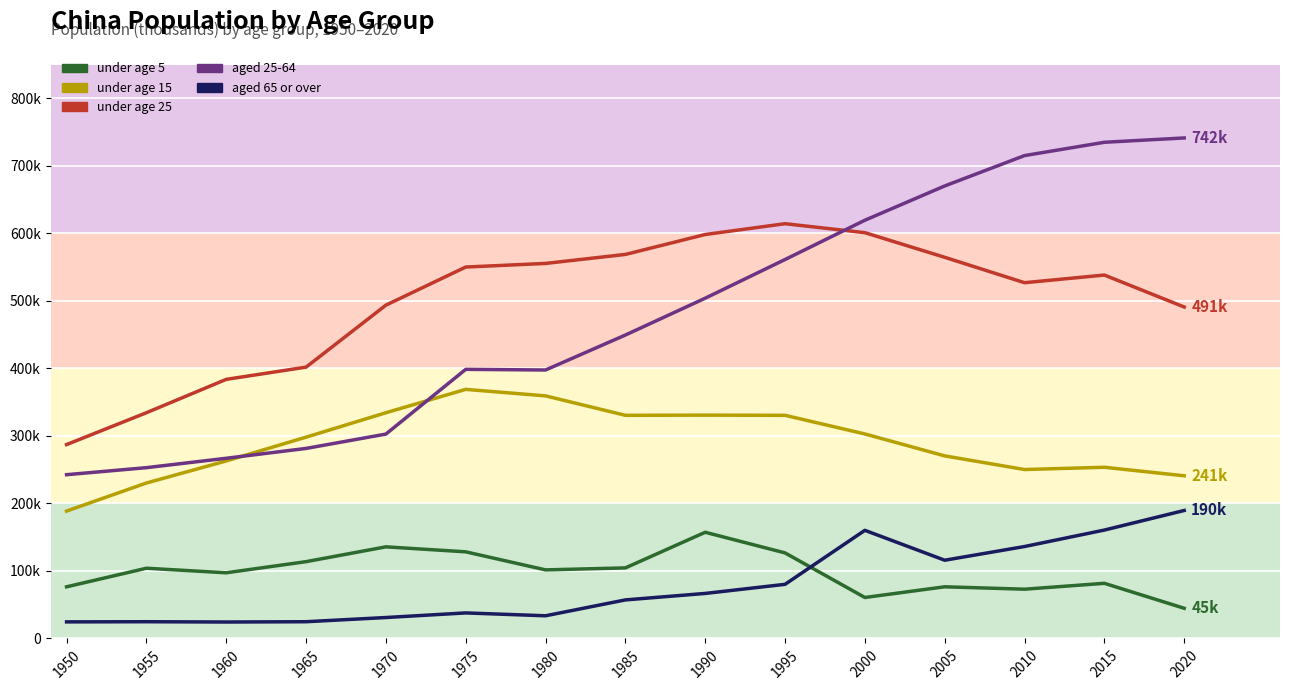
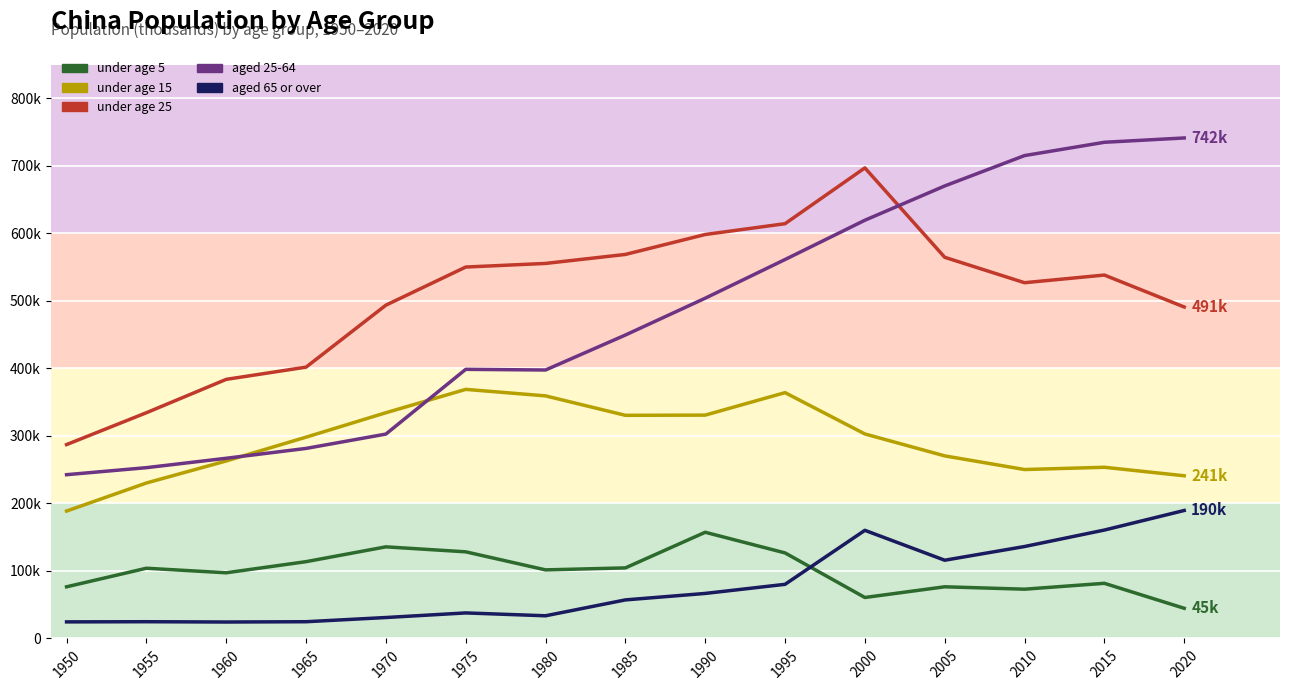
  {
    "under age 5": {
      "2020": "45k"
    },
    "under age 15": {
      "1950": "190000",
      "1955": "230000",
      "1960": "260000",
      "1965": "300000",
      "1970": "330000",
      "1975": "370000",
      "1980": "360000",
      "1985": "330000",
      "1990": "330000",
-     "1995": "330000",
+     "1995": "360000",
      "2000": "300000",
      "2005": "270000",
      "2010": "250000",
      "2015": "250000"
    },
    "under age 25": {
      "1950": "290000",
      "1955": "330000",
      "1960": "380000",
      "1965": "400000",
      "1970": "490000",
      "1975": "550000",
      "1980": "560000",
      "1985": "570000",
      "1990": "600000",
      "1995": "610000",
-     "2000": "600000",
+     "2000": "700000",
      "2005": "560000",
      "2010": "530000",
      "2015": "540000"
    },
    "aged 25-64": {
      "2020": "742k"
    },
    "aged 65 or over": {
      "2020": "190k"
    }
  }
